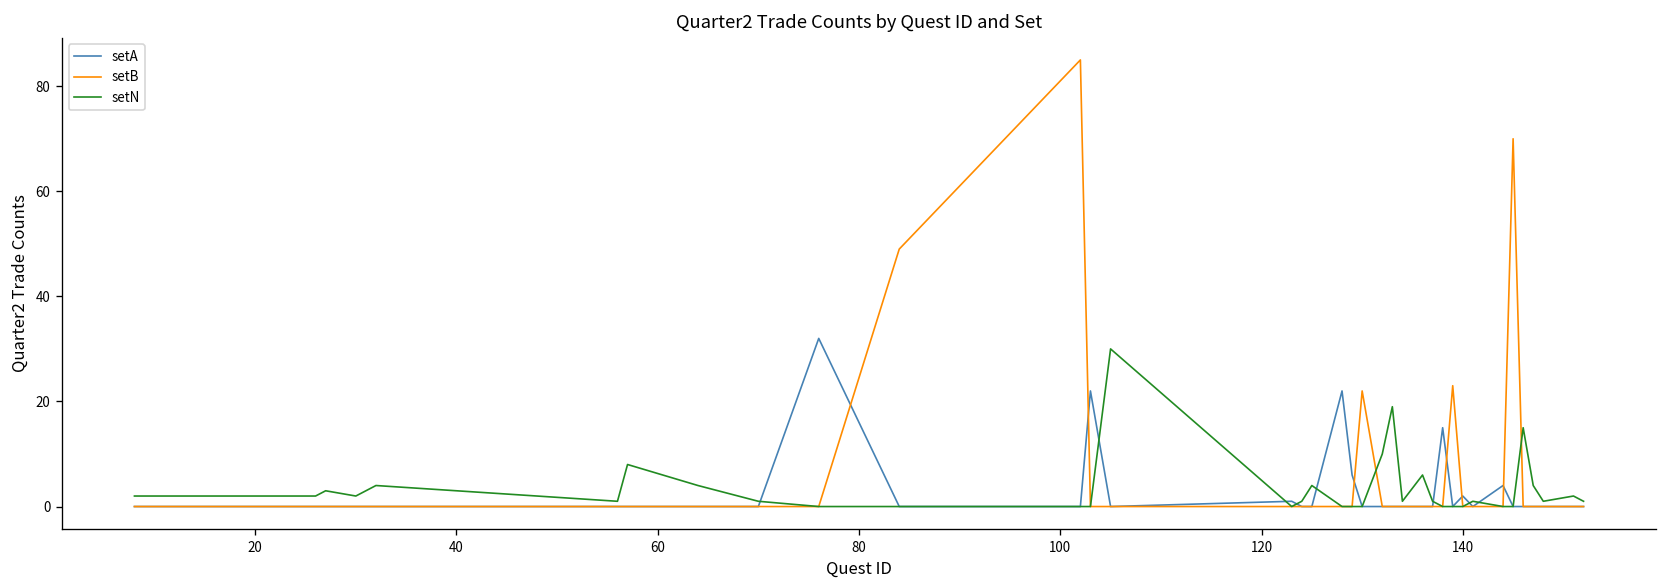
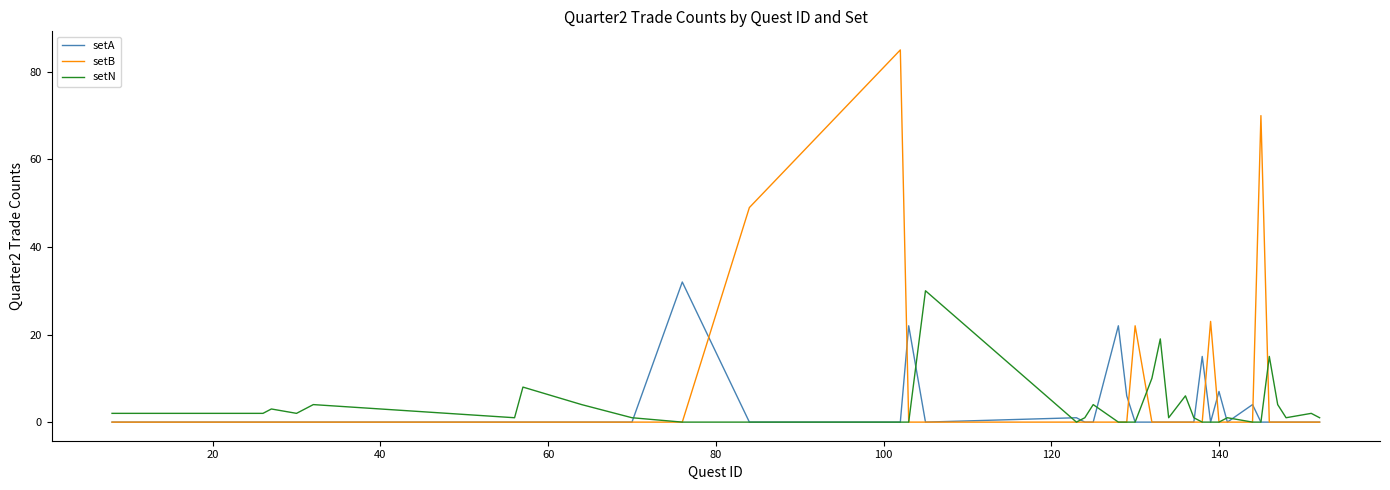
  {
    "setA": {
-     "140": 2
+     "140": 7
    }
  }
